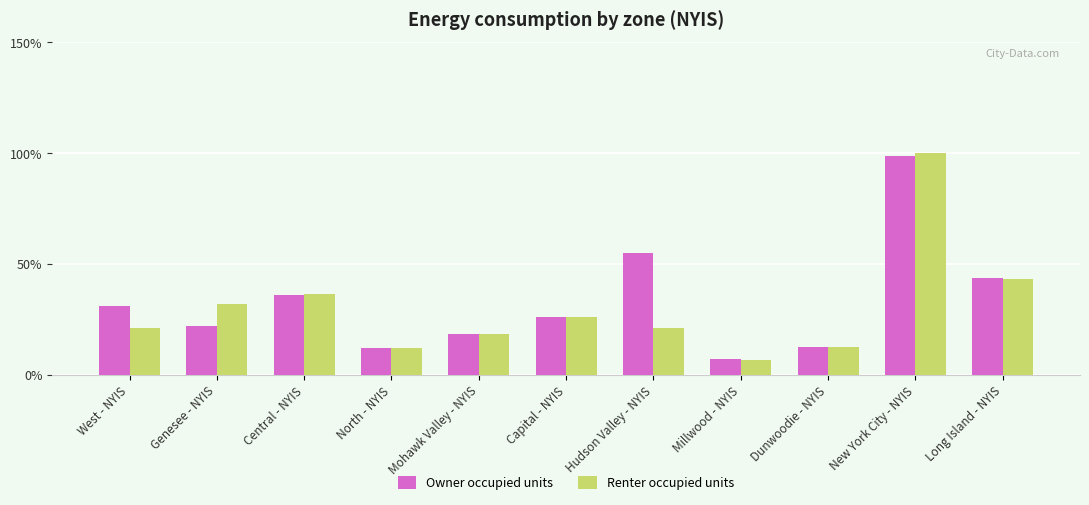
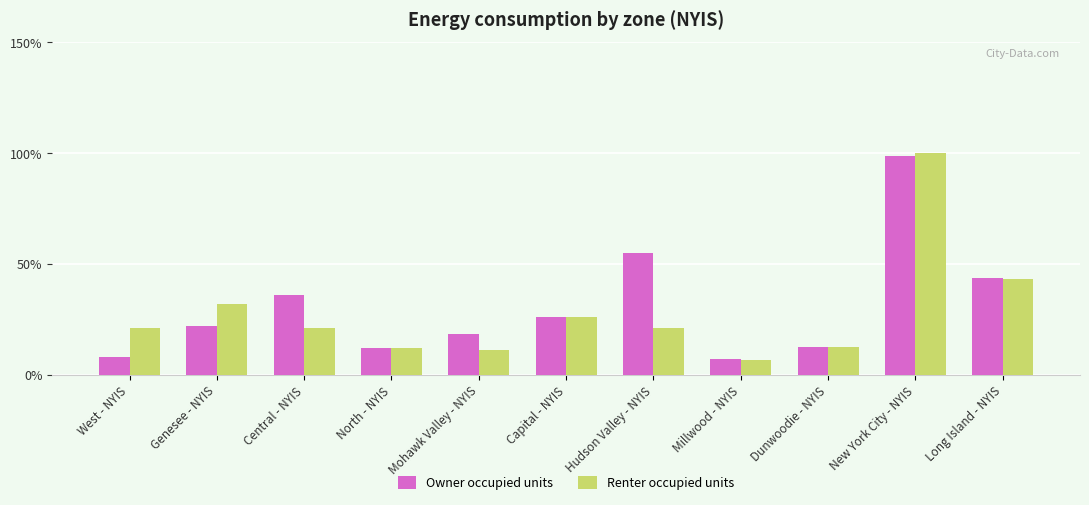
  {
    "Owner occupied units": {
-     "West - NYIS": "31%",
+     "West - NYIS": "8%",
      "Genesee - NYIS": "22%",
      "Central - NYIS": "36%",
      "North - NYIS": "12%",
      "Mohawk Valley - NYIS": "18%",
      "Capital - NYIS": "26%",
      "Hudson Valley - NYIS": "55%",
      "Millwood - NYIS": "7%",
      "Dunwoodie - NYIS": "12%",
      "New York City - NYIS": "99%",
      "Long Island - NYIS": "44%"
    },
    "Renter occupied units": {
      "West - NYIS": "21%",
      "Genesee - NYIS": "32%",
-     "Central - NYIS": "36%",
+     "Central - NYIS": "21%",
      "North - NYIS": "12%",
-     "Mohawk Valley - NYIS": "18%",
+     "Mohawk Valley - NYIS": "11%",
      "Capital - NYIS": "26%",
      "Hudson Valley - NYIS": "21%",
      "Millwood - NYIS": "7%",
      "Dunwoodie - NYIS": "12%",
      "New York City - NYIS": "100%",
      "Long Island - NYIS": "43%"
    }
  }
